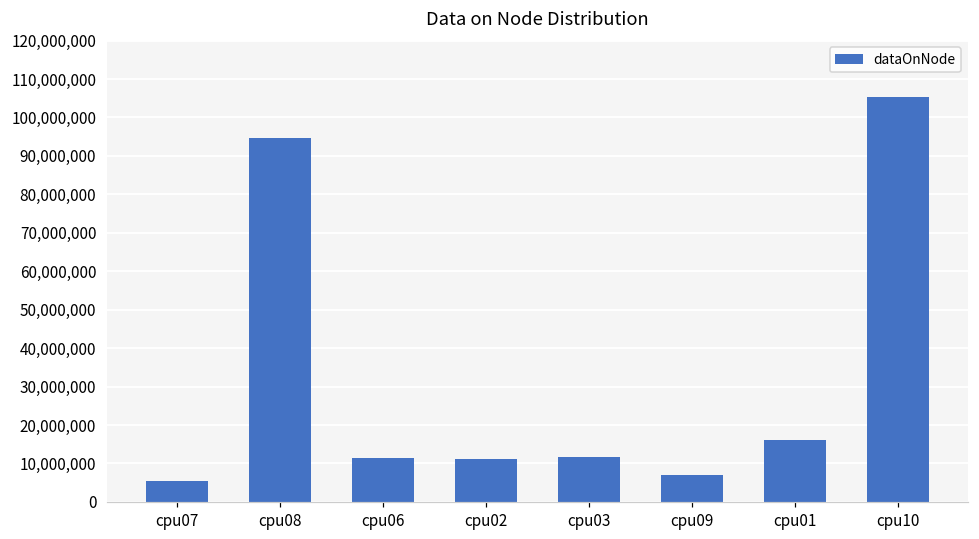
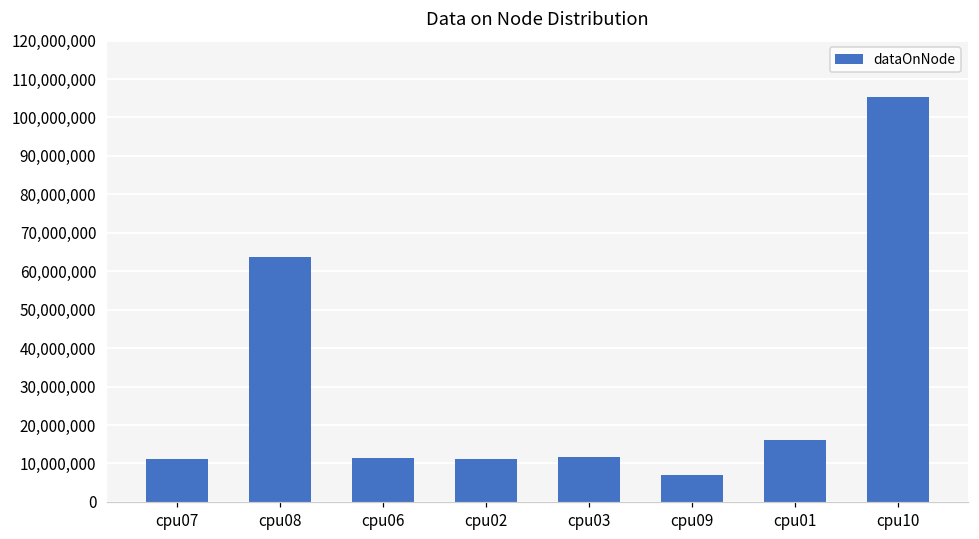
  {
-   "cpu07": "6,000,000",
-   "cpu08": "95,000,000",
+   "cpu07": "11,000,000",
+   "cpu08": "64,000,000",
    "cpu06": "12,000,000",
    "cpu02": "11,000,000",
    "cpu03": "12,000,000",
    "cpu09": "7,000,000",
    "cpu01": "16,000,000",
    "cpu10": "105,000,000"
  }
